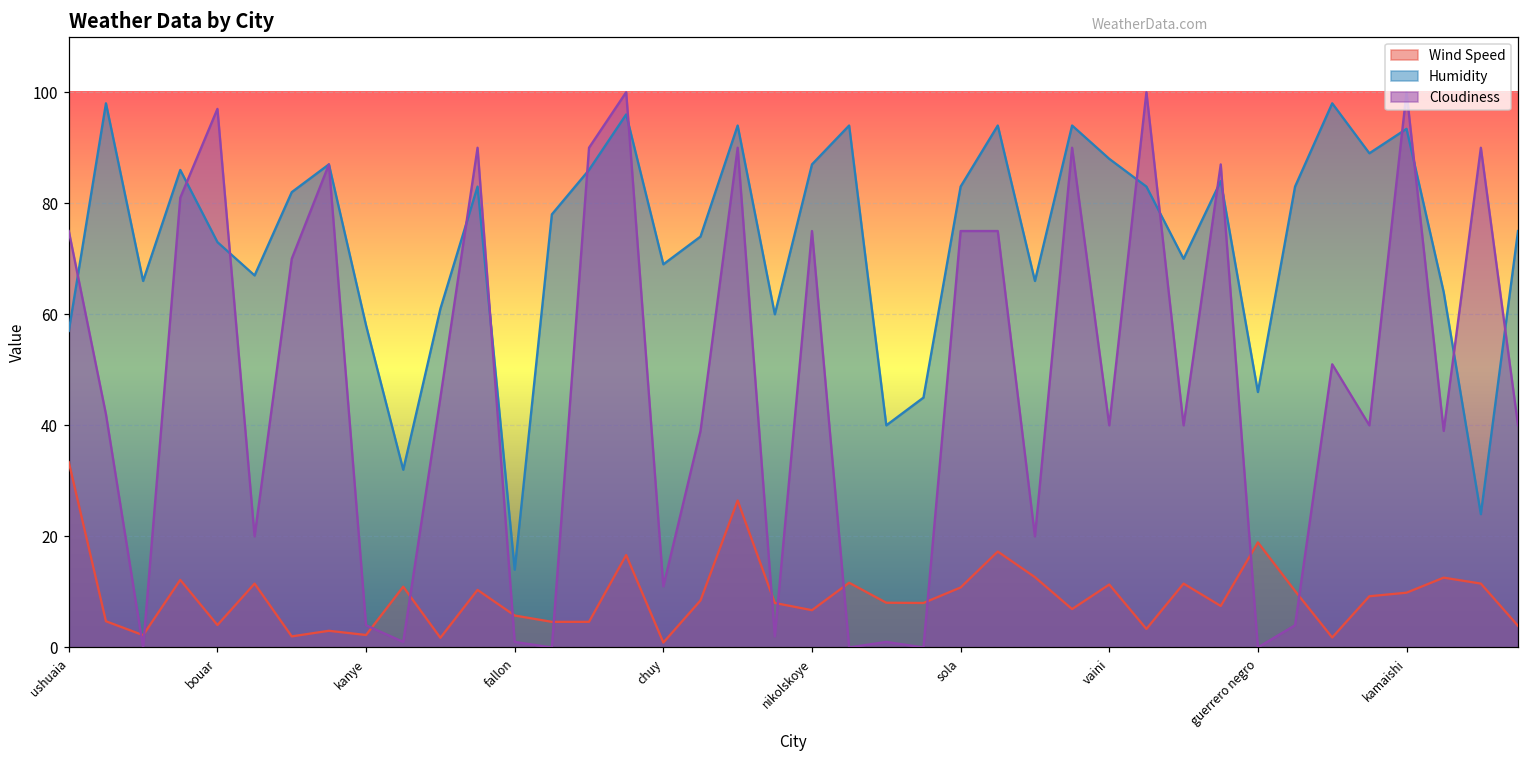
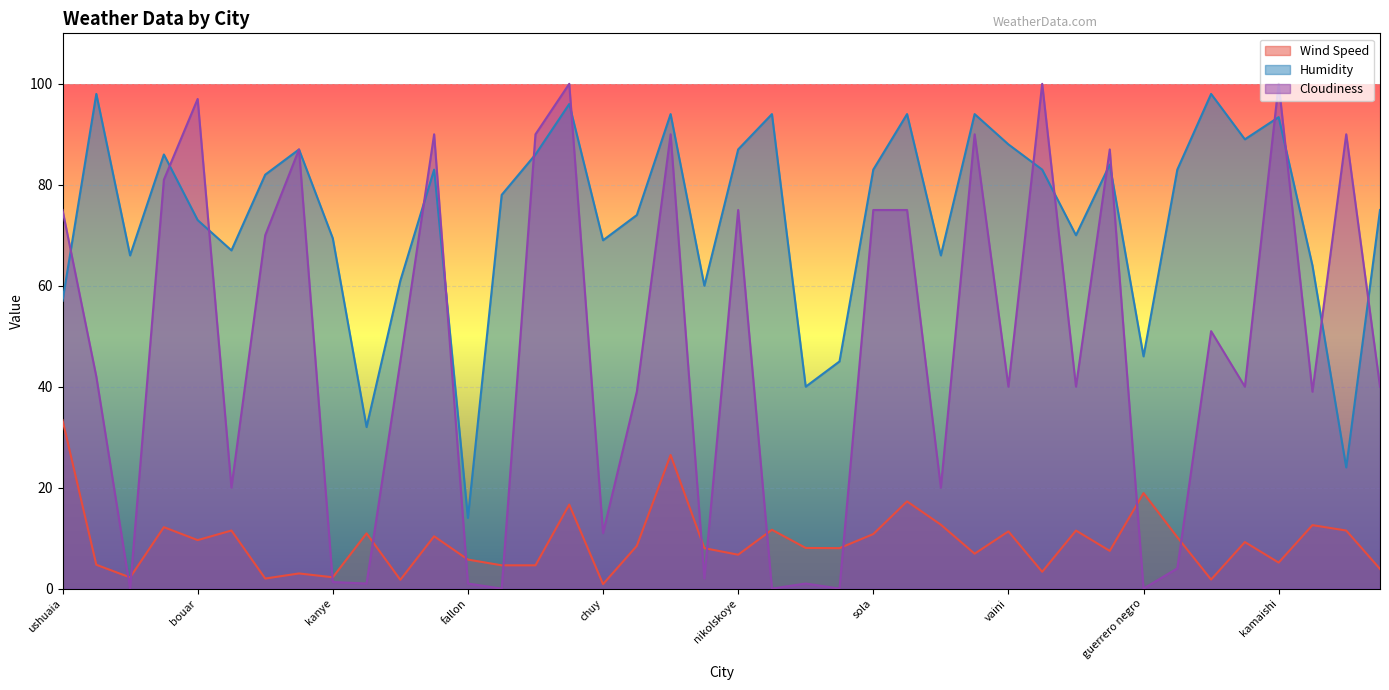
  {
    "Wind Speed": {
      "ushuaia": 33,
-     "bouar": 4,
+     "bouar": 10,
      "kanye": 2,
      "fallon": 6,
      "chuy": 1,
      "nikolskoye": 7,
      "sola": 11,
      "vaini": 11,
      "guerrero negro": 19,
-     "kamaishi": 10
+     "kamaishi": 5
    },
    "Humidity": {
      "ushuaia": 57,
      "bouar": 73,
-     "kanye": 58,
+     "kanye": 69,
      "fallon": 14,
      "chuy": 69,
      "nikolskoye": 87,
      "sola": 83,
      "vaini": 88,
      "guerrero negro": 46,
      "kamaishi": 93
    },
    "Cloudiness": {
      "ushuaia": 75,
      "bouar": 97,
-     "kanye": 4,
+     "kanye": 1,
      "fallon": 1,
      "chuy": 11,
      "nikolskoye": 75,
      "sola": 75,
      "vaini": 40,
      "guerrero negro": 0
    }
  }
